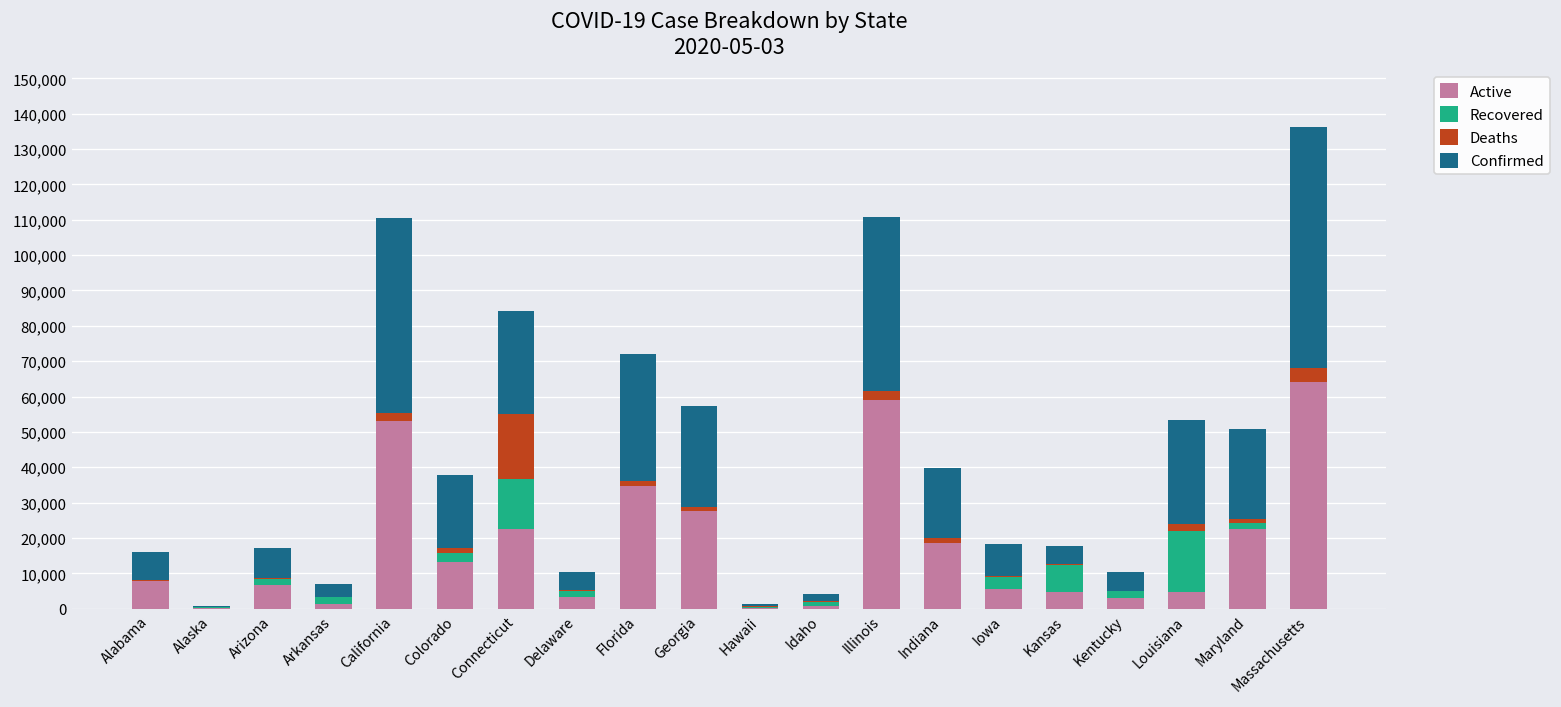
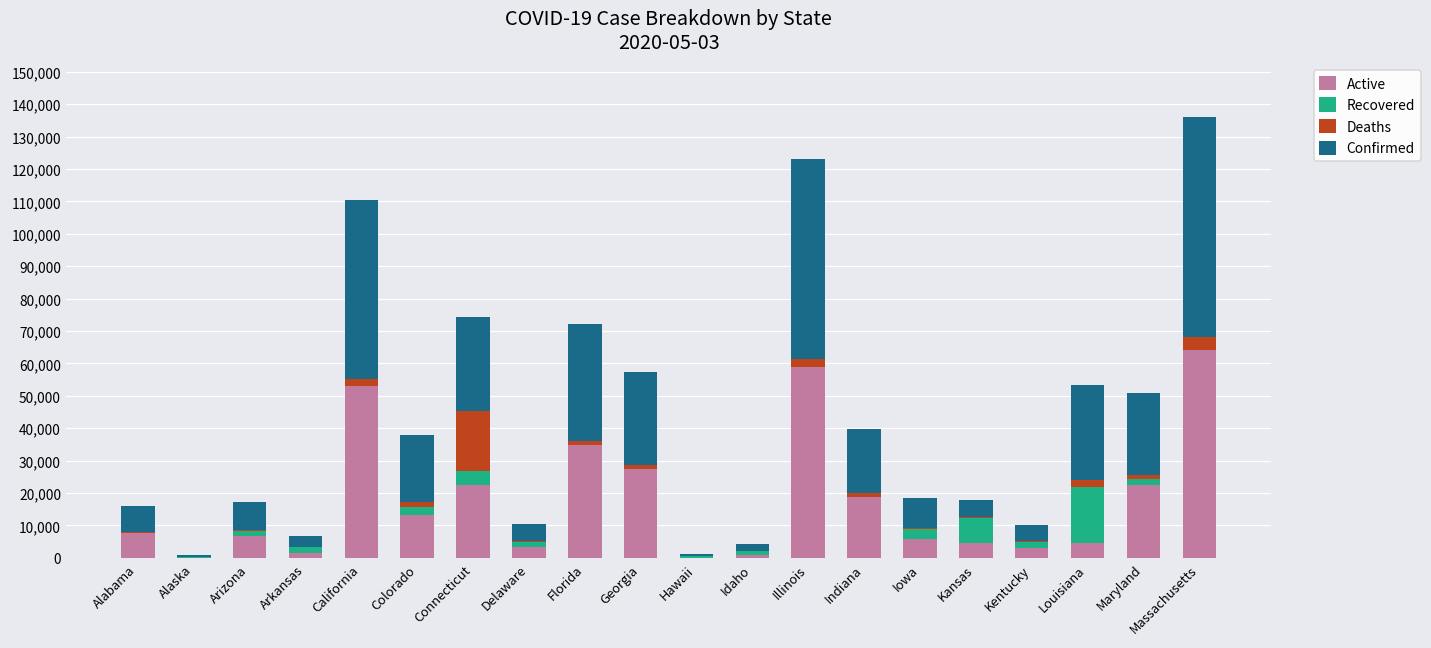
  {
    "Active": {
      "Alabama": "8,000",
      "Arizona": "7,000",
      "Arkansas": "1,000",
      "California": "53,000",
      "Colorado": "13,000",
      "Connecticut": "23,000",
      "Delaware": "3,000",
      "Florida": "35,000",
      "Georgia": "27,000",
      "Illinois": "59,000",
      "Indiana": "19,000",
      "Iowa": "6,000",
      "Kansas": "5,000",
      "Kentucky": "3,000",
      "Louisiana": "5,000",
      "Maryland": "23,000",
      "Massachusetts": "64,000"
    },
    "Recovered": {
      "Alabama": "0",
      "Arizona": "2,000",
      "Arkansas": "2,000",
      "California": "0",
      "Colorado": "3,000",
-     "Connecticut": "14,000",
+     "Connecticut": "4,000",
      "Delaware": "2,000",
      "Florida": "0",
      "Georgia": "0",
      "Idaho": "1,000",
      "Illinois": "0",
      "Indiana": "0",
      "Iowa": "3,000",
      "Kansas": "8,000",
      "Kentucky": "2,000",
      "Louisiana": "17,000",
      "Maryland": "2,000",
      "Massachusetts": "0"
    },
    "Deaths": {
      "California": "2,000",
      "Colorado": "1,000",
      "Connecticut": "18,000",
      "Florida": "1,000",
      "Georgia": "1,000",
      "Illinois": "3,000",
      "Indiana": "1,000",
      "Louisiana": "2,000",
      "Maryland": "1,000",
      "Massachusetts": "4,000"
    },
    "Confirmed": {
      "Alabama": "8,000",
      "Arizona": "9,000",
      "Arkansas": "3,000",
      "California": "55,000",
      "Colorado": "21,000",
      "Connecticut": "29,000",
      "Delaware": "5,000",
      "Florida": "36,000",
      "Georgia": "29,000",
      "Idaho": "2,000",
-     "Illinois": "49,000",
+     "Illinois": "61,000",
      "Indiana": "20,000",
      "Iowa": "9,000",
      "Kansas": "5,000",
      "Kentucky": "5,000",
      "Louisiana": "29,000",
      "Maryland": "25,000",
      "Massachusetts": "68,000"
    }
  }
